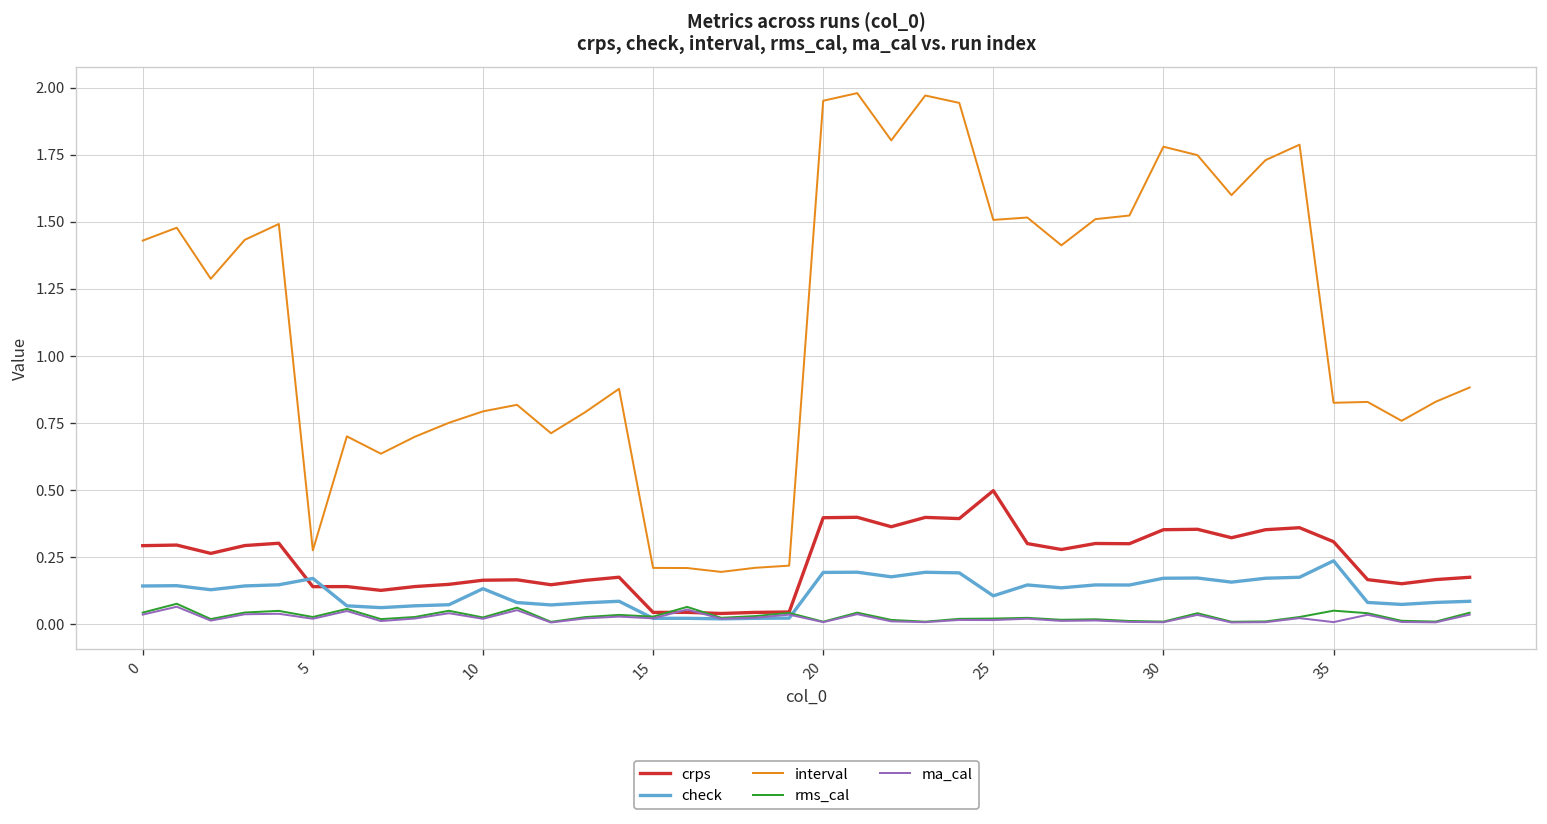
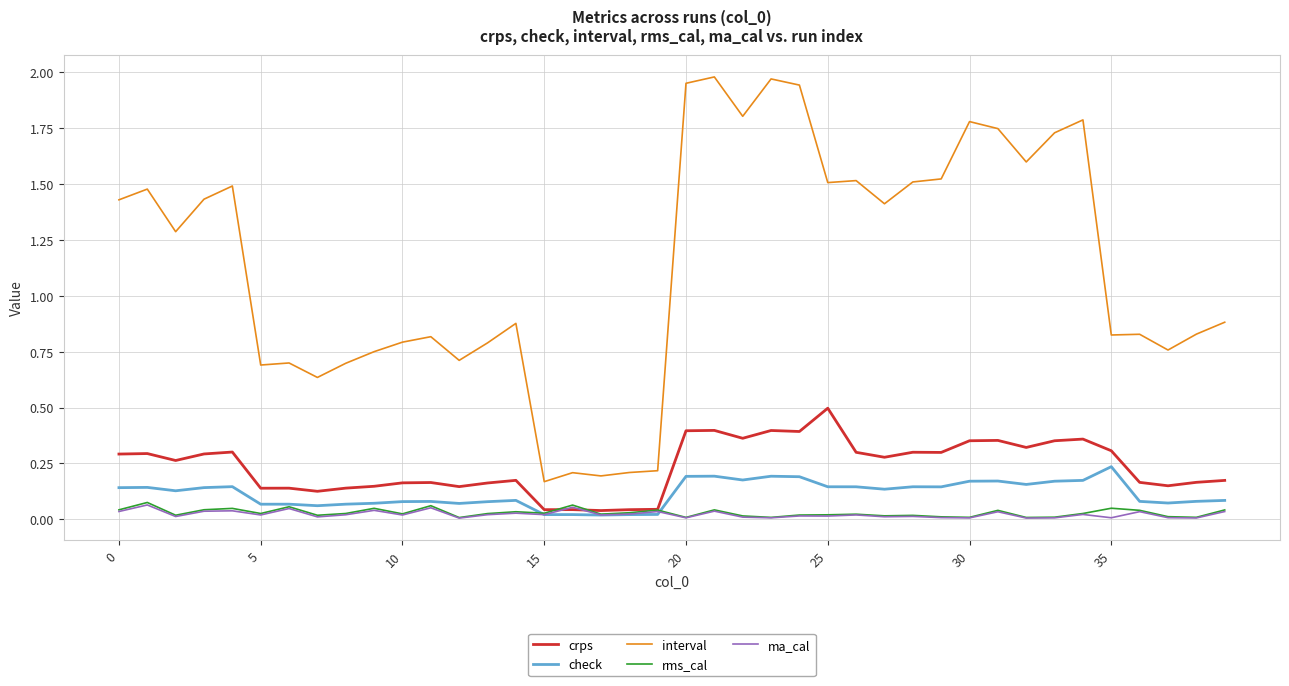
  {
    "crps": {
      "0": 0.29,
      "5": 0.14,
      "10": 0.16,
      "15": 0.04,
      "20": 0.40,
      "25": 0.50,
      "30": 0.35,
      "35": 0.31
    },
    "check": {
      "0": 0.14,
-     "5": 0.17,
-     "10": 0.13,
+     "5": 0.07,
+     "10": 0.08,
      "20": 0.19,
-     "25": 0.10,
+     "25": 0.15,
      "30": 0.17,
      "35": 0.24
    },
    "interval": {
      "0": 1.43,
-     "5": 0.27,
+     "5": 0.69,
      "10": 0.79,
-     "15": 0.21,
+     "15": 0.17,
      "20": 1.95,
      "25": 1.51,
      "30": 1.78,
      "35": 0.82
    },
    "rms_cal": {
      "35": 0.05
    },
    "ma_cal": {
      "35": 0.01
    }
  }
